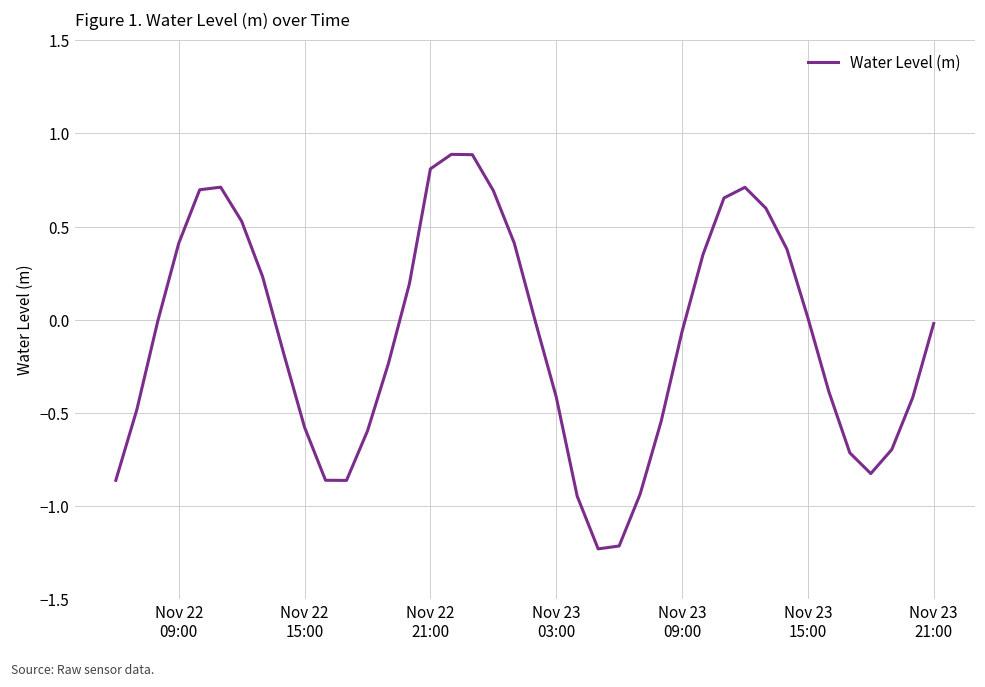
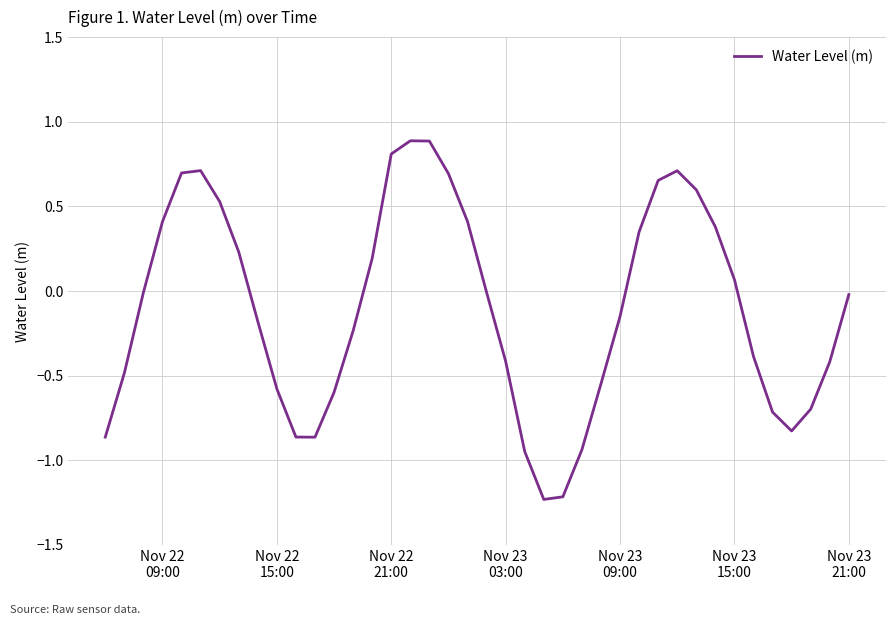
  {
    "Nov 22 09:00": 0.41,
    "Nov 22 15:00": -0.58,
    "Nov 22 21:00": 0.81,
    "Nov 23 03:00": -0.42,
-   "Nov 23 09:00": -0.06,
-   "Nov 23 15:00": 0.01,
+   "Nov 23 09:00": -0.15,
+   "Nov 23 15:00": 0.07,
    "Nov 23 21:00": -0.02
  }
